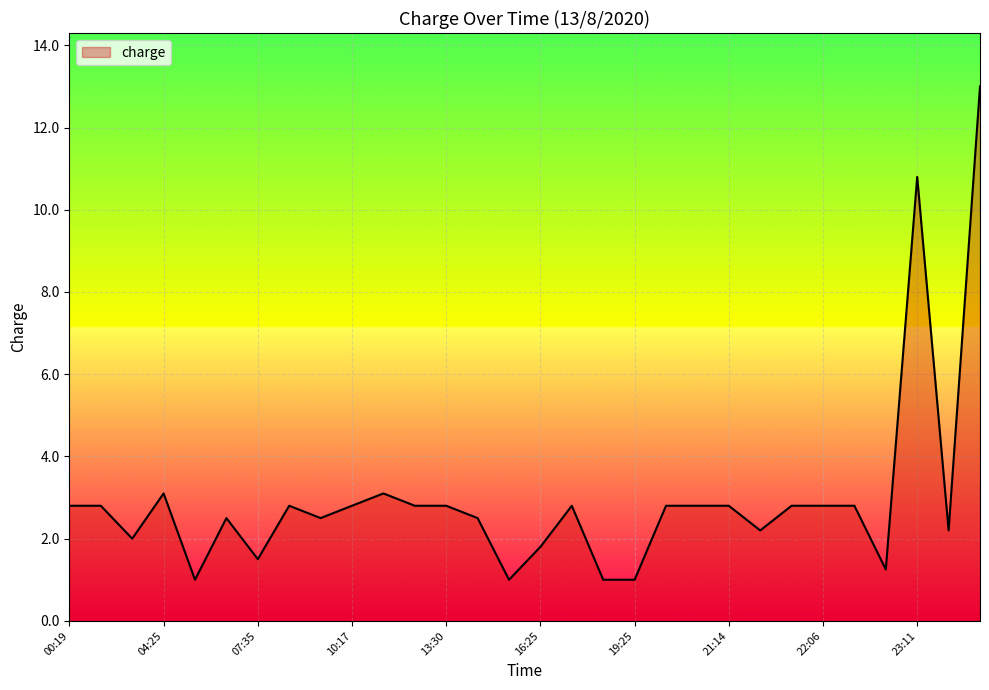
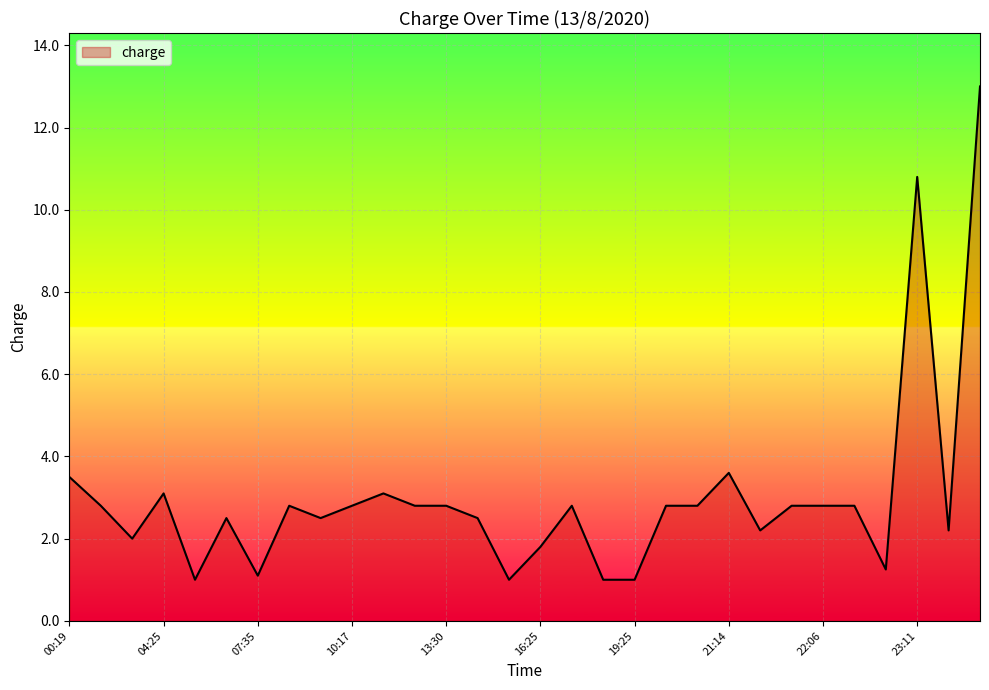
  {
-   "00:19": 2.8,
+   "00:19": 3.5,
    "04:25": 3.1,
-   "07:35": 1.5,
+   "07:35": 1.1,
    "10:17": 2.8,
    "13:30": 2.8,
    "16:25": 1.8,
    "19:25": 1.0,
-   "21:14": 2.8,
+   "21:14": 3.6,
    "22:06": 2.8,
    "23:11": 10.8
  }
